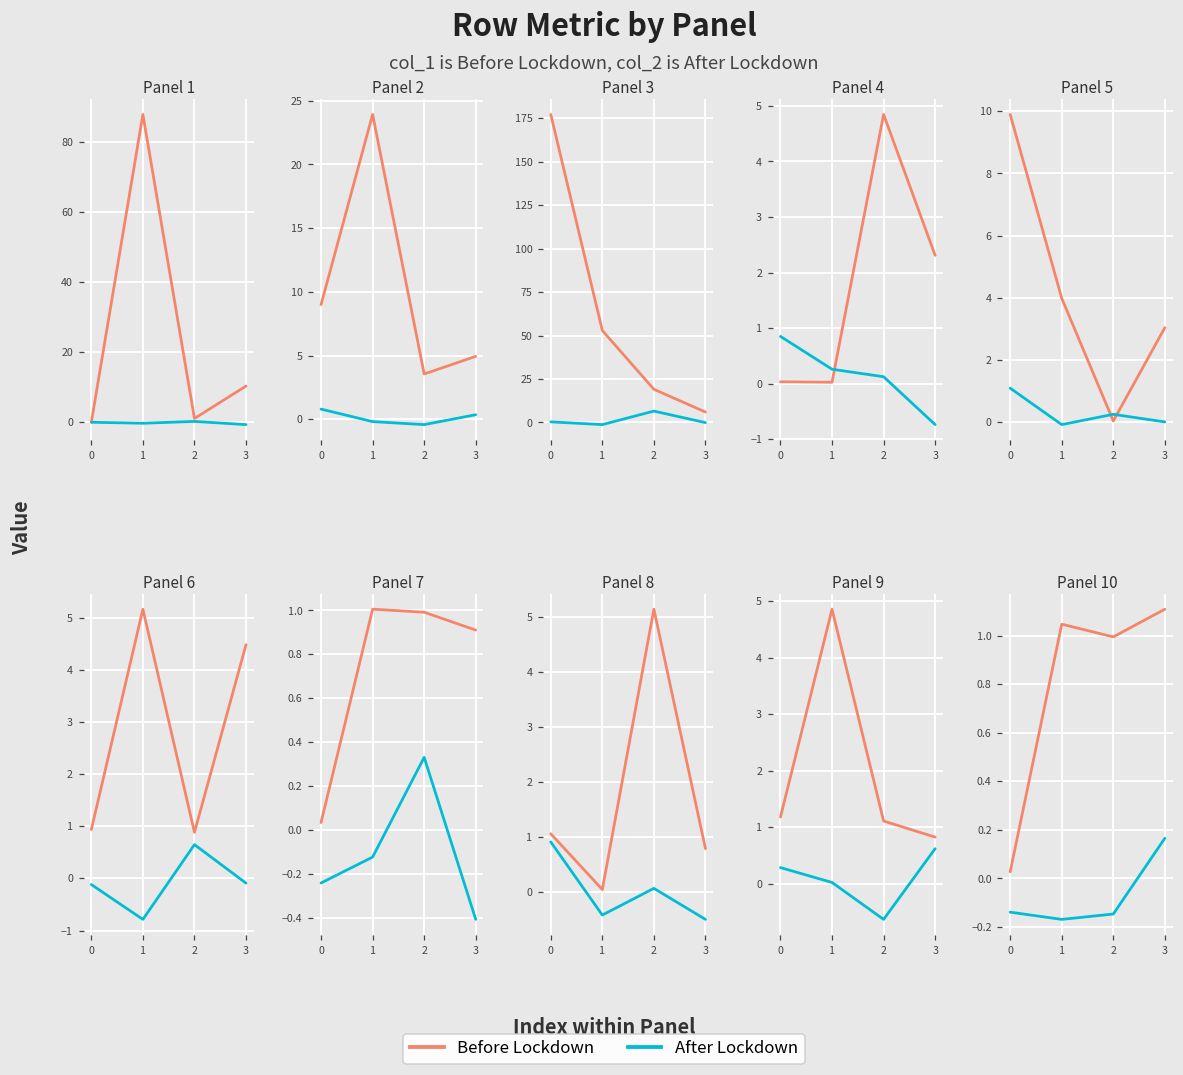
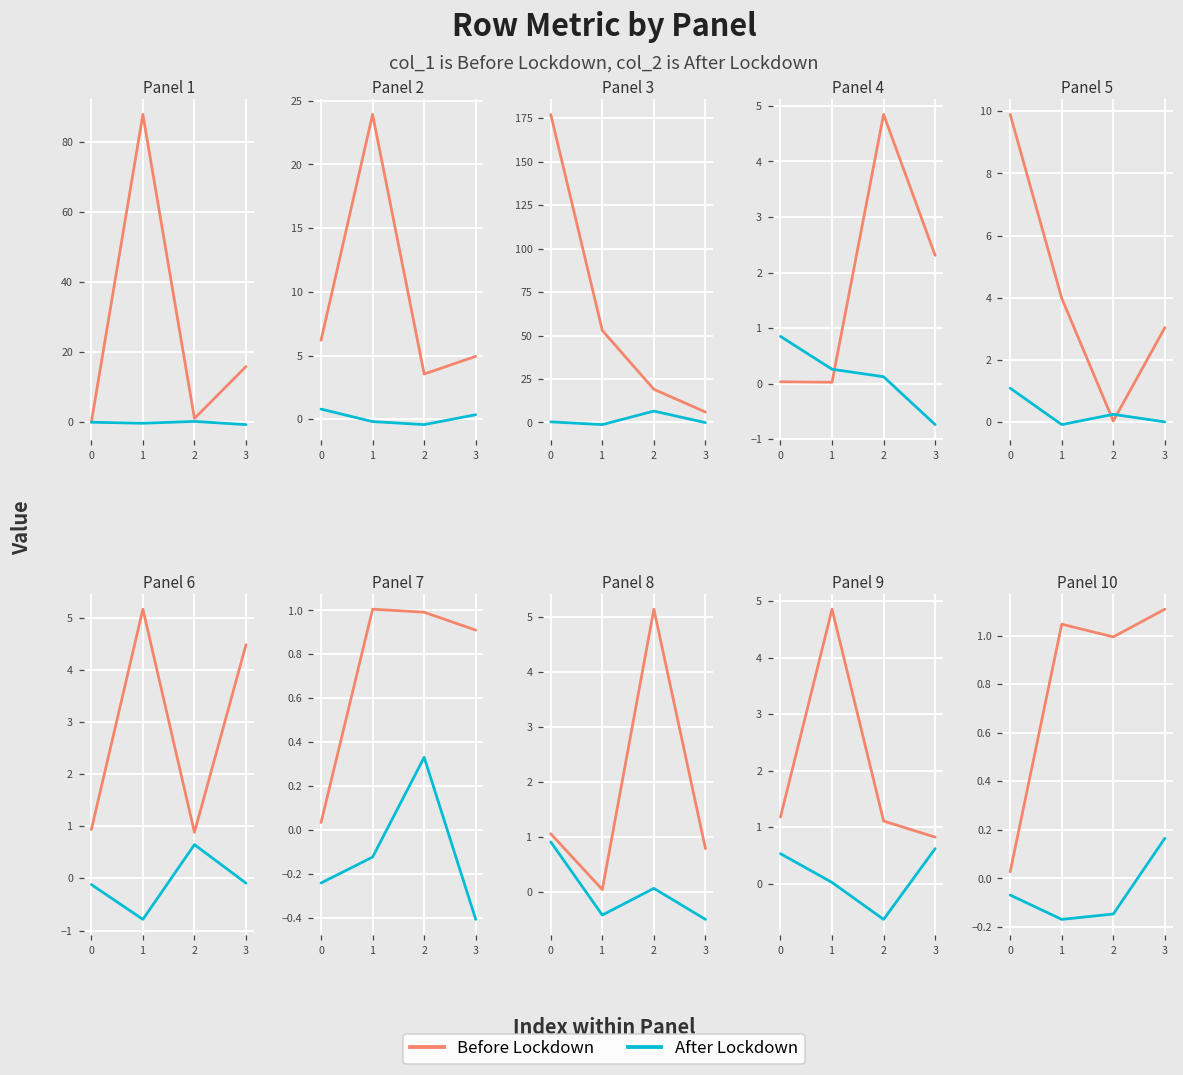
  {
    "Panel 1": {
      "Before Lockdown": {
        "1": 88,
        "2": 1,
-       "3": 10
+       "3": 16
      },
      "After Lockdown": {
        "1": 0,
        "2": 0,
        "3": -1
      }
    },
    "Panel 2": {
      "Before Lockdown": {
-       "0": 9.0,
+       "0": 6.2,
        "1": 23.9,
        "2": 3.5,
        "3": 4.9
      },
      "After Lockdown": {
        "0": 0.8,
        "1": -0.2,
        "2": -0.4,
        "3": 0.3
      }
    },
    "Panel 3": {
      "Before Lockdown": {
        "0": 177,
        "1": 53,
        "2": 19,
        "3": 6
      },
      "After Lockdown": {
        "0": 0,
        "1": -1,
        "2": 7,
        "3": 0
      }
    },
    "Panel 4": {
      "Before Lockdown": {
        "0": 0.0,
        "1": 0.0,
        "2": 4.8,
        "3": 2.3
      },
      "After Lockdown": {
        "0": 0.9,
        "1": 0.3,
        "2": 0.1,
        "3": -0.7
      }
    },
    "Panel 5": {
      "Before Lockdown": {
        "0": 9.9,
        "1": 4.0,
        "2": 0.0,
        "3": 3.0
      },
      "After Lockdown": {
        "0": 1.1,
        "1": -0.1,
        "2": 0.2,
        "3": 0.0
      }
    },
    "Panel 6": {
      "Before Lockdown": {
        "0": 0.9,
        "1": 5.2,
        "2": 0.9,
        "3": 4.5
      },
      "After Lockdown": {
        "0": -0.1,
        "1": -0.8,
        "2": 0.6,
        "3": -0.1
      }
    },
    "Panel 7": {
      "Before Lockdown": {
        "0": 0.03,
        "1": 1.01,
        "2": 0.99,
        "3": 0.91
      },
      "After Lockdown": {
        "0": -0.24,
        "1": -0.12,
        "2": 0.33,
        "3": -0.41
      }
    },
    "Panel 8": {
      "Before Lockdown": {
        "0": 1.1,
        "1": 0.0,
        "2": 5.1,
        "3": 0.8
      },
      "After Lockdown": {
        "0": 0.9,
        "1": -0.4,
        "2": 0.1,
        "3": -0.5
      }
    },
    "Panel 9": {
      "Before Lockdown": {
        "0": 1.2,
        "1": 4.9,
        "2": 1.1,
        "3": 0.8
      },
      "After Lockdown": {
-       "0": 0.3,
+       "0": 0.5,
        "1": 0.0,
        "2": -0.6,
        "3": 0.6
      }
    },
    "Panel 10": {
      "Before Lockdown": {
        "0": 0.03,
        "1": 1.05,
        "2": 1.00,
        "3": 1.11
      },
      "After Lockdown": {
-       "0": -0.14,
+       "0": -0.07,
        "1": -0.17,
        "2": -0.15,
        "3": 0.17
      }
    }
  }
